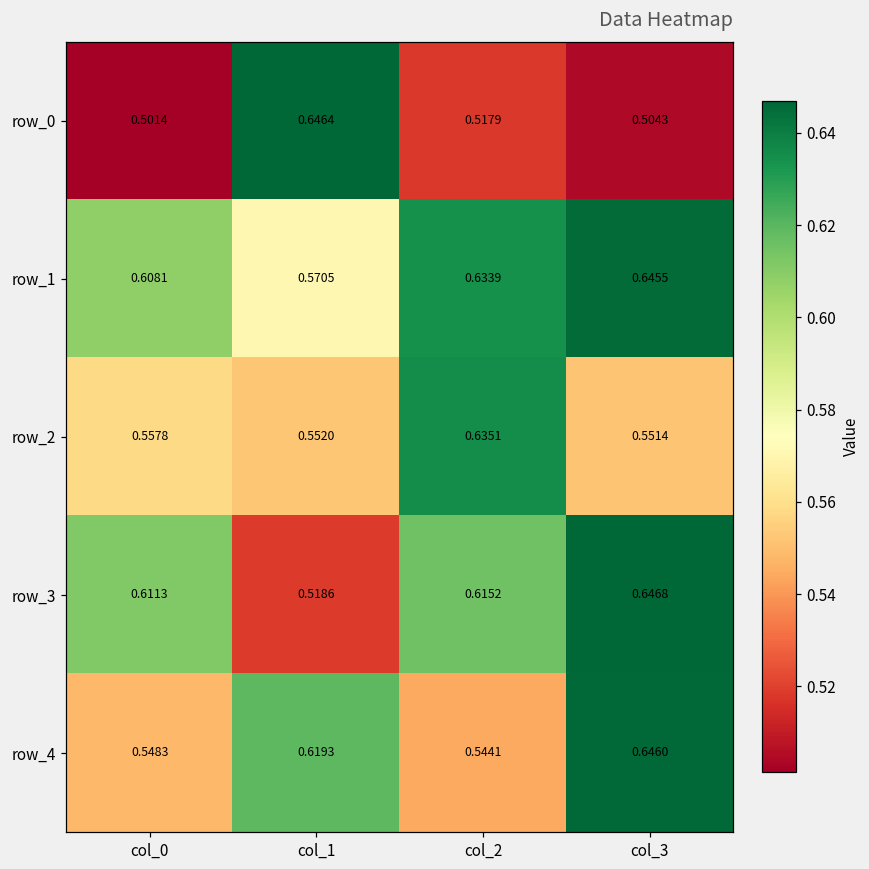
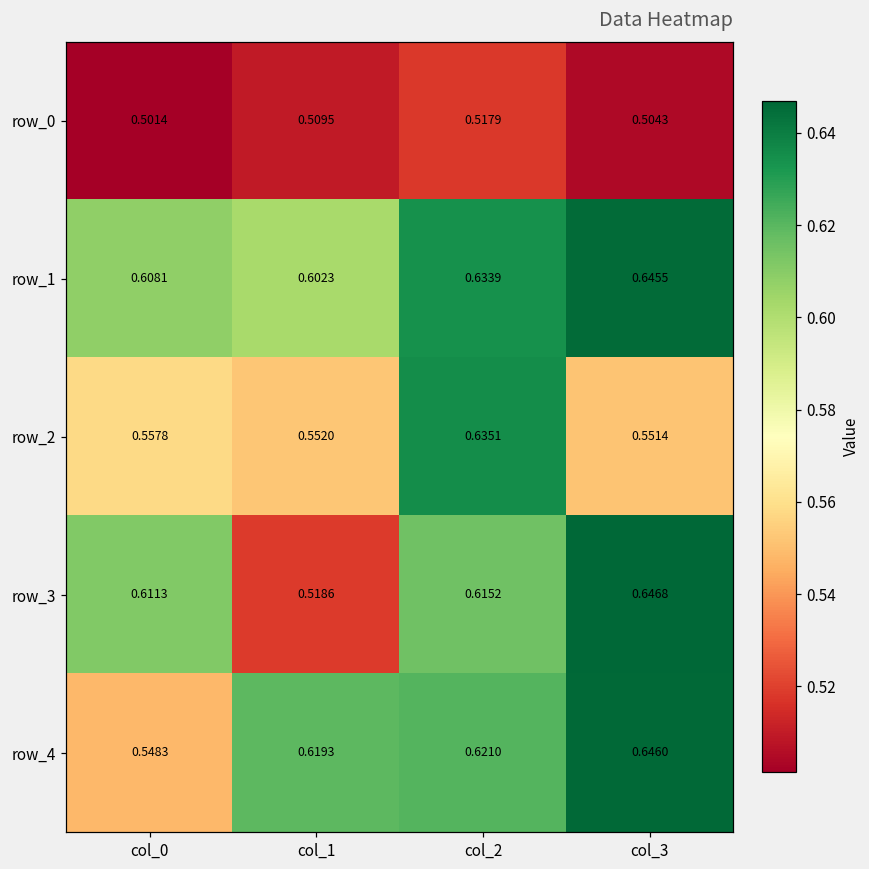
  {
    "row_0": {
      "col_0": 0.5014,
-     "col_1": 0.6464,
+     "col_1": 0.5095,
      "col_2": 0.5179,
      "col_3": 0.5043
    },
    "row_1": {
      "col_0": 0.6081,
-     "col_1": 0.5705,
+     "col_1": 0.6023,
      "col_2": 0.6339,
      "col_3": 0.6455
    },
    "row_2": {
      "col_0": 0.5578,
      "col_1": 0.5520,
      "col_2": 0.6351,
      "col_3": 0.5514
    },
    "row_3": {
      "col_0": 0.6113,
      "col_1": 0.5186,
      "col_2": 0.6152,
      "col_3": 0.6468
    },
    "row_4": {
      "col_0": 0.5483,
      "col_1": 0.6193,
-     "col_2": 0.5441,
+     "col_2": 0.6210,
      "col_3": 0.6460
    }
  }
